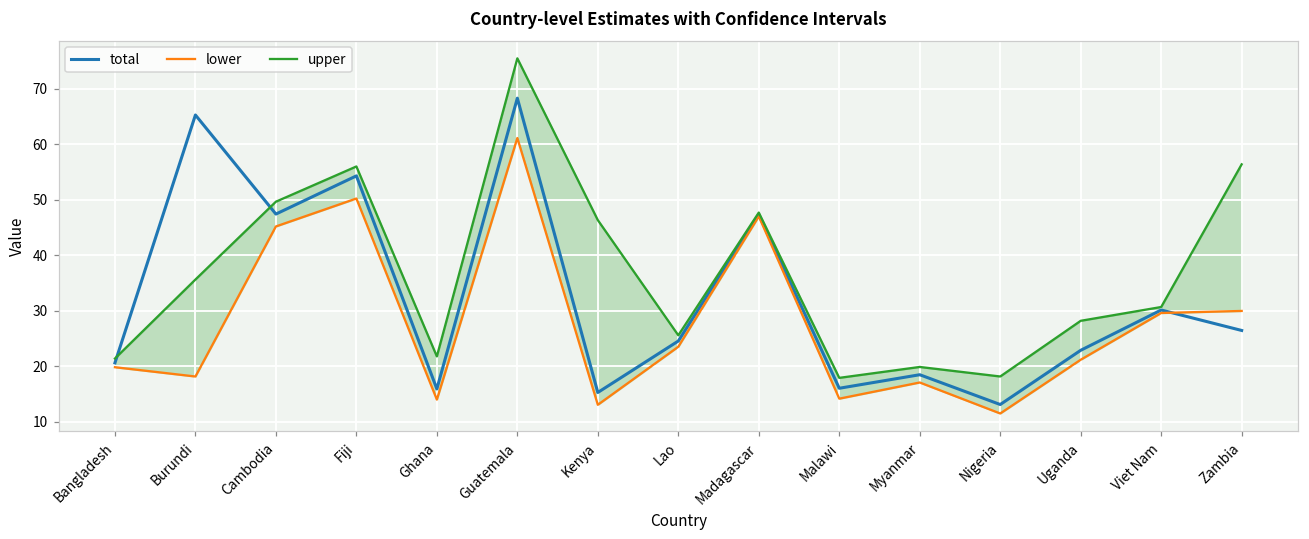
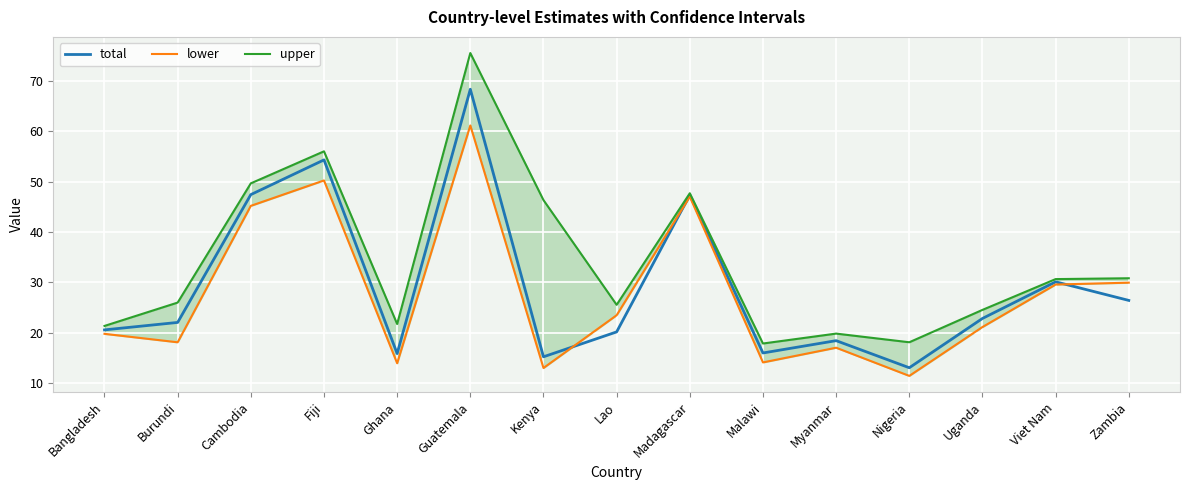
  {
    "total": {
      "Bangladesh": 21,
-     "Burundi": 65,
+     "Burundi": 22,
      "Cambodia": 47,
      "Fiji": 54,
      "Ghana": 16,
      "Guatemala": 68,
      "Kenya": 15,
-     "Lao": 25,
+     "Lao": 20,
      "Malawi": 16,
      "Myanmar": 18,
      "Nigeria": 13,
      "Uganda": 23,
      "Viet Nam": 30,
      "Zambia": 26
    },
    "lower": {
      "Bangladesh": 20,
      "Burundi": 18,
      "Cambodia": 45,
      "Fiji": 50,
      "Ghana": 14,
      "Guatemala": 61,
      "Kenya": 13,
      "Lao": 23,
      "Malawi": 14,
      "Myanmar": 17,
      "Nigeria": 11,
      "Uganda": 21,
      "Viet Nam": 30,
      "Zambia": 30
    },
    "upper": {
      "Bangladesh": 21,
-     "Burundi": 36,
+     "Burundi": 26,
      "Cambodia": 50,
      "Fiji": 56,
      "Ghana": 22,
      "Guatemala": 75,
      "Kenya": 46,
      "Lao": 26,
      "Malawi": 18,
      "Myanmar": 20,
      "Nigeria": 18,
-     "Uganda": 28,
+     "Uganda": 25,
      "Viet Nam": 31,
-     "Zambia": 56
+     "Zambia": 31
    }
  }
